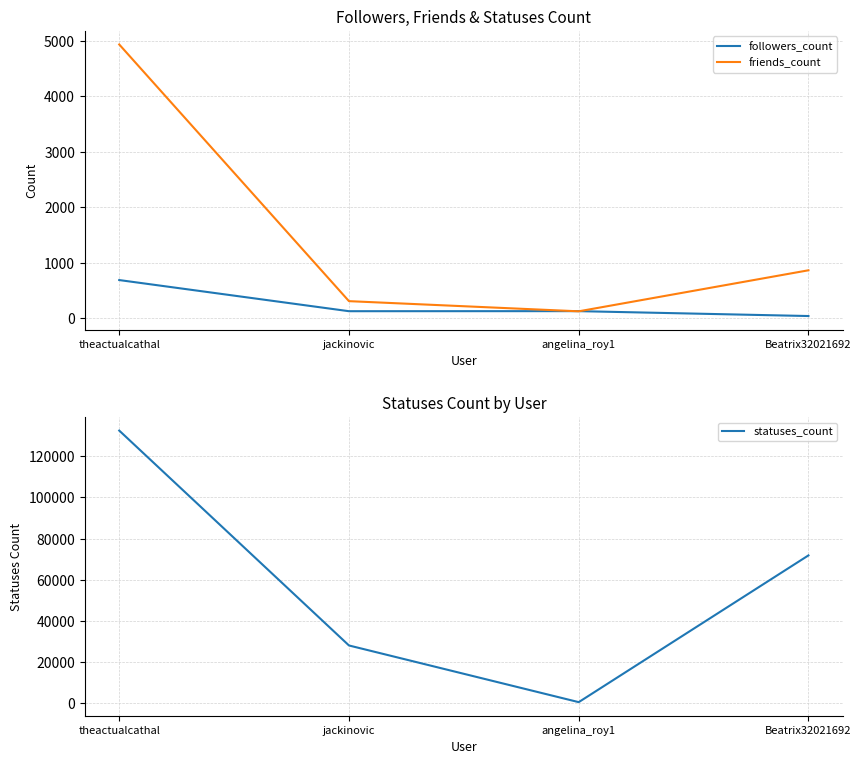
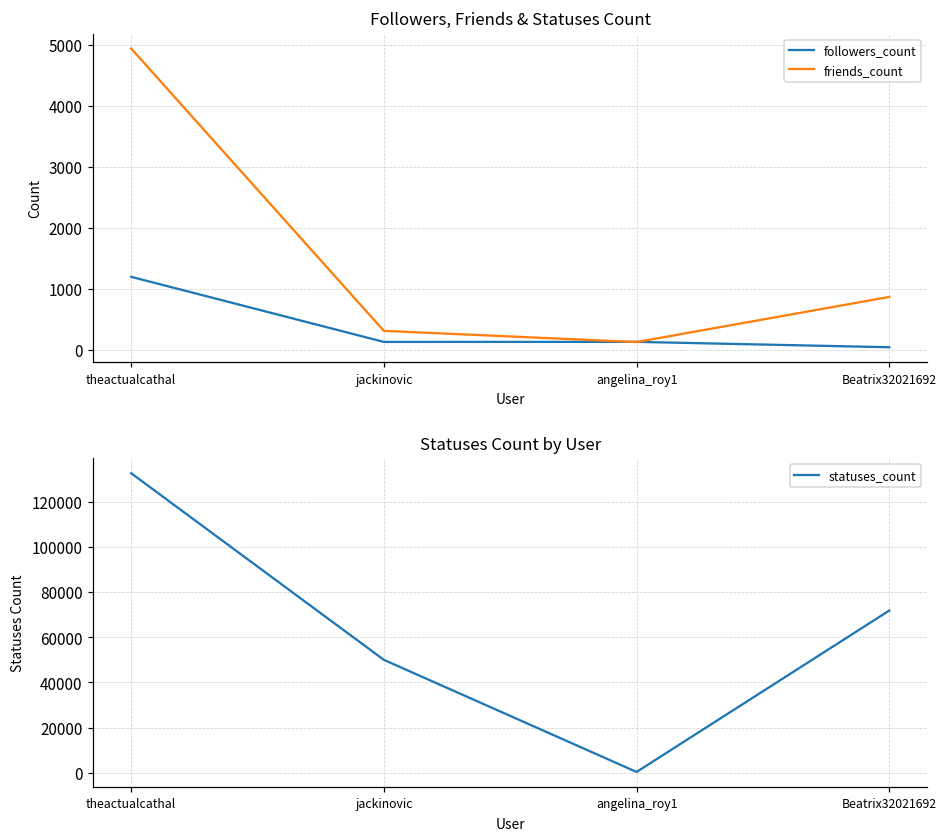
  {
    "Followers, Friends & Statuses Count": {
      "followers_count": {
-       "theactualcathal": 700,
+       "theactualcathal": 1200,
        "jackinovic": 100,
        "Beatrix32021692": 0
      },
      "friends_count": {
        "theactualcathal": 4900,
        "jackinovic": 300,
        "Beatrix32021692": 900
      }
    },
    "Statuses Count by User": {
      "theactualcathal": 133000,
-     "jackinovic": 28000,
+     "jackinovic": 50000,
      "angelina_roy1": 0,
      "Beatrix32021692": 72000
    }
  }
